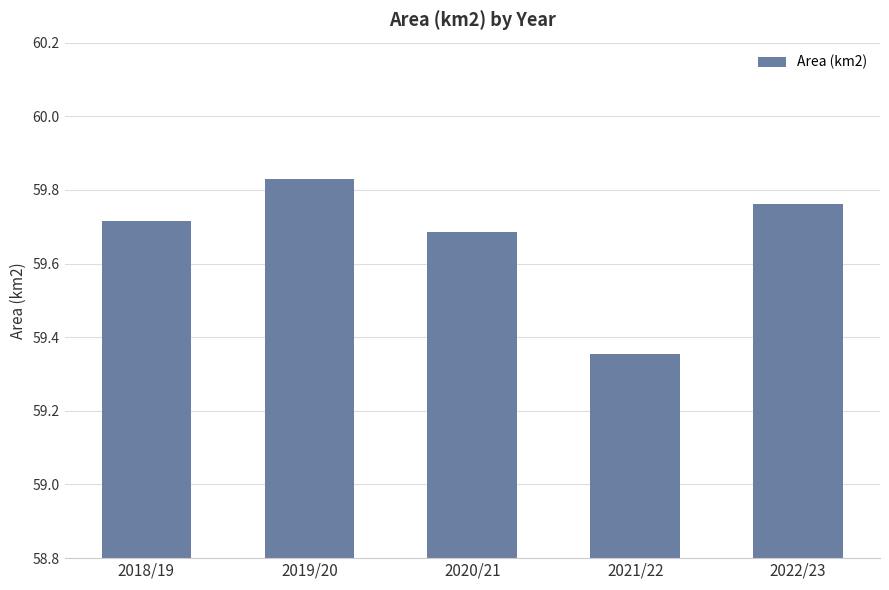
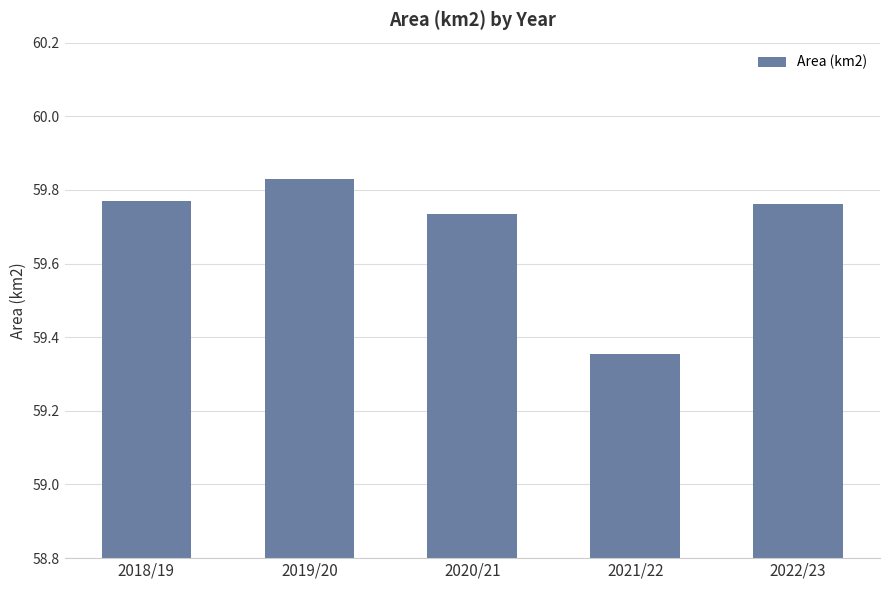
  {
-   "2018/19": 59.72,
+   "2018/19": 59.77,
    "2019/20": 59.83,
-   "2020/21": 59.69,
+   "2020/21": 59.73,
    "2021/22": 59.35,
    "2022/23": 59.76
  }
